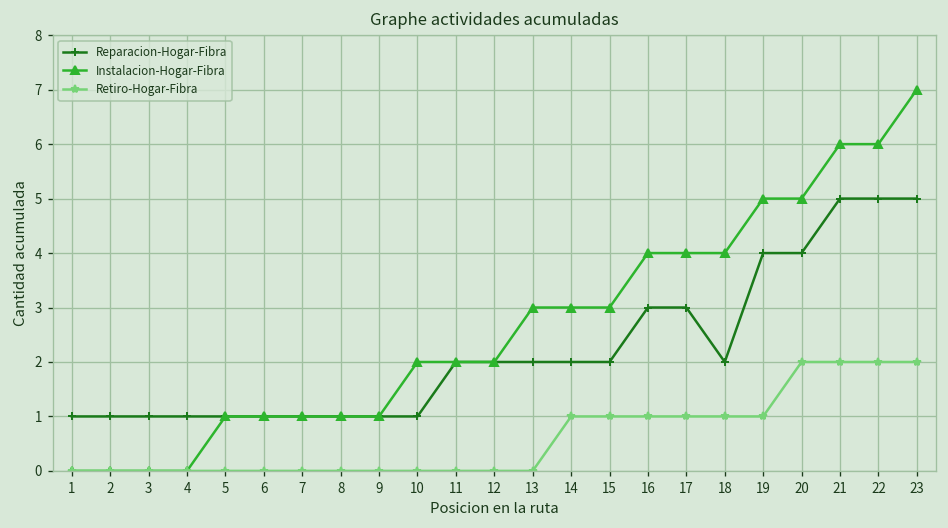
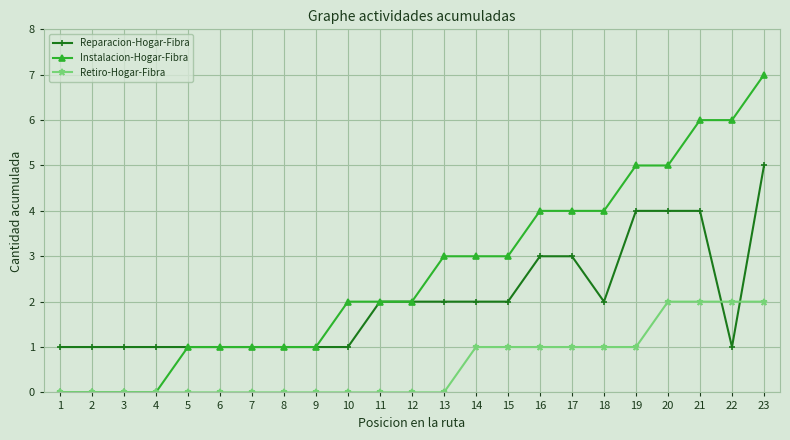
  {
    "Reparacion-Hogar-Fibra": {
      "1": 1,
      "2": 1,
      "3": 1,
      "4": 1,
      "10": 1,
      "13": 2,
      "14": 2,
      "15": 2,
      "16": 3,
      "17": 3,
      "18": 2,
      "19": 4,
      "20": 4,
-     "21": 5,
-     "22": 5,
+     "21": 4,
+     "22": 1,
      "23": 5
    },
    "Instalacion-Hogar-Fibra": {
      "10": 2,
      "13": 3,
      "14": 3,
      "15": 3,
      "16": 4,
      "17": 4,
      "18": 4,
      "19": 5,
      "20": 5,
      "21": 6,
      "22": 6,
      "23": 7
    },
    "Retiro-Hogar-Fibra": {
      "5": 0,
      "6": 0,
      "7": 0,
      "8": 0,
      "9": 0,
      "10": 0,
      "11": 0,
      "12": 0,
      "13": 0,
      "14": 1,
      "15": 1,
      "16": 1,
      "17": 1,
      "18": 1,
      "19": 1,
      "20": 2,
      "21": 2,
      "22": 2,
      "23": 2
    }
  }
